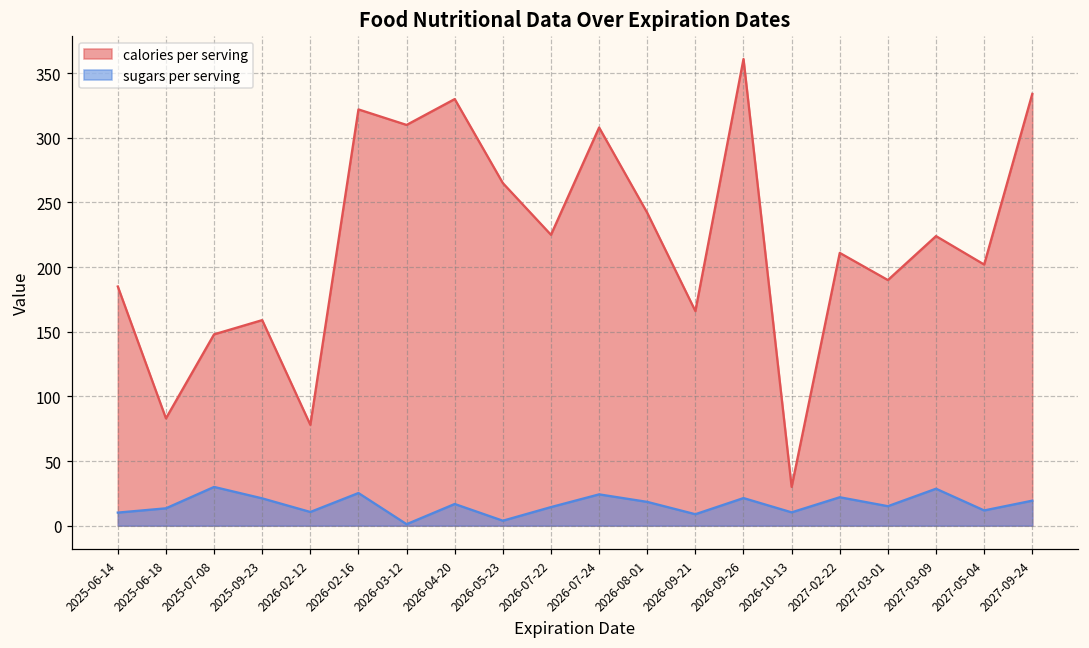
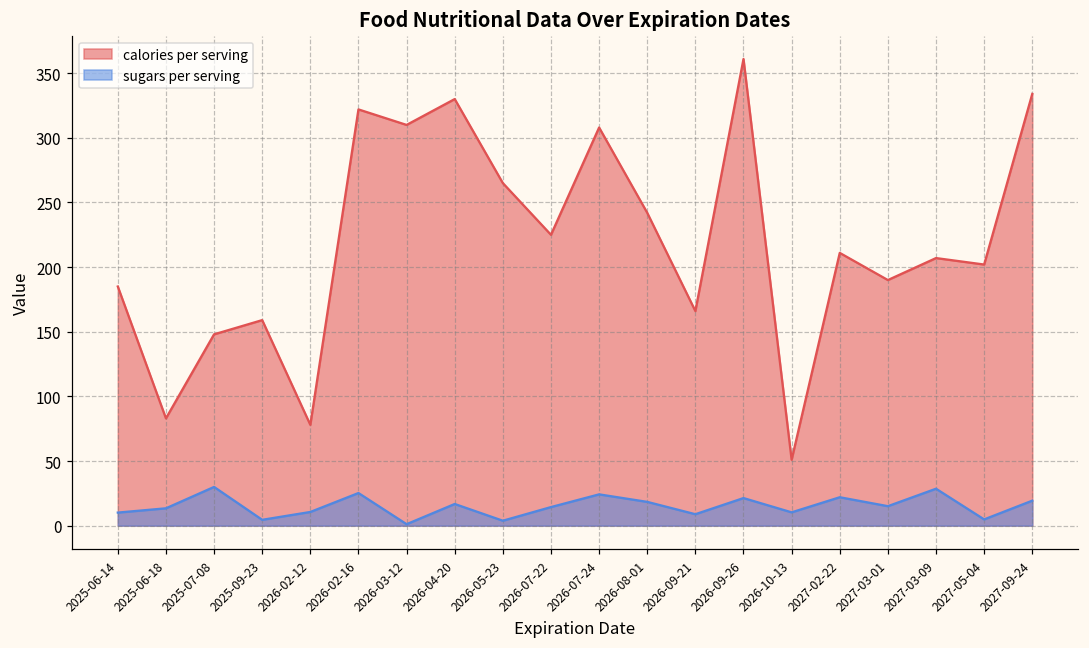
  {
    "calories per serving": {
      "2025-06-14": 185,
      "2025-06-18": 83,
      "2025-07-08": 148,
      "2025-09-23": 159,
      "2026-02-12": 78,
      "2026-02-16": 322,
      "2026-03-12": 310,
      "2026-04-20": 330,
      "2026-05-23": 265,
      "2026-07-22": 225,
      "2026-07-24": 308,
      "2026-08-01": 242,
      "2026-09-21": 166,
      "2026-09-26": 361,
-     "2026-10-13": 30,
+     "2026-10-13": 51,
      "2027-02-22": 211,
      "2027-03-01": 190,
-     "2027-03-09": 224,
+     "2027-03-09": 207,
      "2027-05-04": 202,
      "2027-09-24": 334
    },
    "sugars per serving": {
      "2025-06-14": 10,
      "2025-06-18": 13,
      "2025-07-08": 30,
-     "2025-09-23": 21,
+     "2025-09-23": 5,
      "2026-02-12": 11,
      "2026-02-16": 25,
      "2026-03-12": 1,
      "2026-04-20": 17,
      "2026-05-23": 4,
      "2026-07-22": 14,
      "2026-07-24": 24,
      "2026-08-01": 18,
      "2026-09-21": 9,
      "2026-09-26": 21,
      "2026-10-13": 10,
      "2027-02-22": 22,
      "2027-03-01": 15,
      "2027-03-09": 29,
-     "2027-05-04": 12,
+     "2027-05-04": 5,
      "2027-09-24": 19
    }
  }
